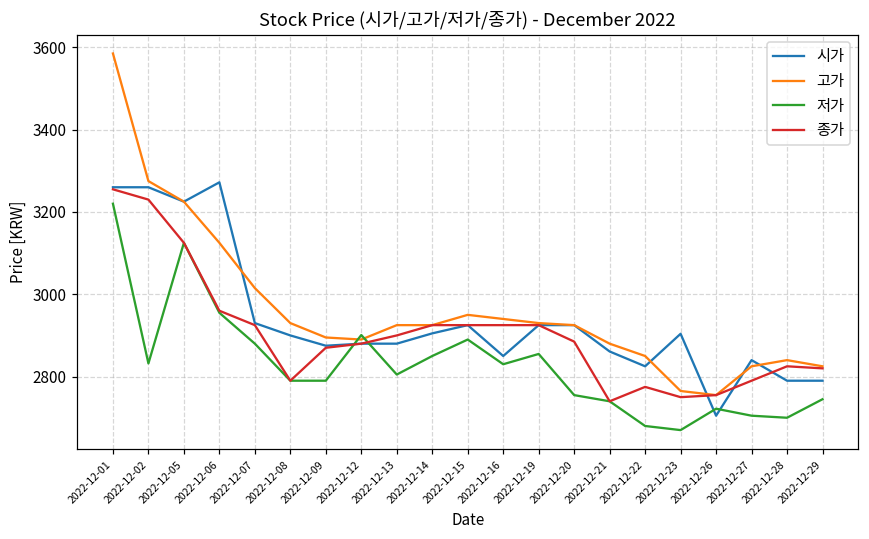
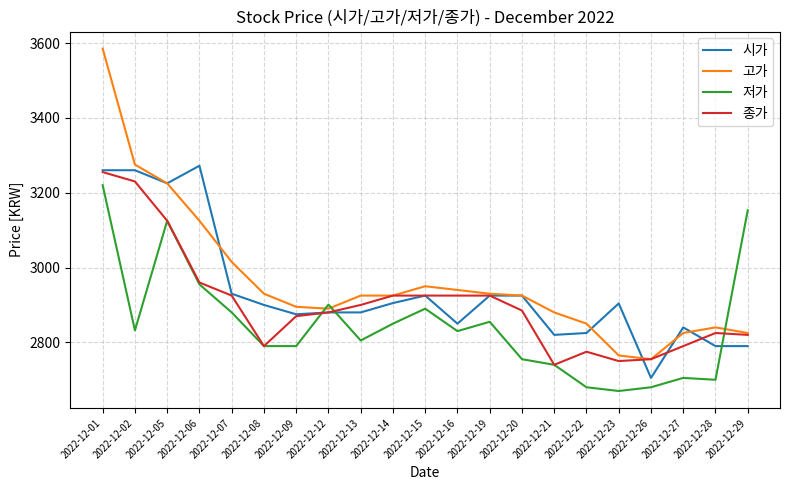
  {
    "시가": {
      "2022-12-02": 3260,
      "2022-12-06": 3270,
      "2022-12-08": 2900,
      "2022-12-13": 2880,
      "2022-12-14": 2910,
      "2022-12-16": 2850,
-     "2022-12-21": 2860,
+     "2022-12-21": 2820,
      "2022-12-22": 2830,
      "2022-12-23": 2900,
      "2022-12-26": 2710,
      "2022-12-27": 2840,
      "2022-12-28": 2790,
      "2022-12-29": 2790
    },
    "고가": {
      "2022-12-01": 3590,
      "2022-12-02": 3280,
      "2022-12-06": 3130,
      "2022-12-07": 3020,
      "2022-12-08": 2930,
      "2022-12-09": 2900,
      "2022-12-12": 2890,
      "2022-12-13": 2930,
      "2022-12-15": 2950,
      "2022-12-16": 2940,
      "2022-12-21": 2880,
      "2022-12-22": 2850,
      "2022-12-23": 2770,
      "2022-12-27": 2830,
      "2022-12-28": 2840
    },
    "저가": {
      "2022-12-01": 3220,
      "2022-12-02": 2830,
      "2022-12-07": 2880,
      "2022-12-09": 2790,
      "2022-12-12": 2900,
      "2022-12-13": 2810,
      "2022-12-14": 2850,
      "2022-12-15": 2890,
      "2022-12-16": 2830,
      "2022-12-19": 2860,
      "2022-12-20": 2760,
      "2022-12-22": 2680,
      "2022-12-23": 2670,
-     "2022-12-26": 2720,
+     "2022-12-26": 2680,
      "2022-12-27": 2710,
      "2022-12-28": 2700,
-     "2022-12-29": 2750
+     "2022-12-29": 3150
    },
    "종가": {
      "2022-12-02": 3230,
      "2022-12-13": 2900,
      "2022-12-16": 2930,
      "2022-12-20": 2890,
      "2022-12-22": 2780,
      "2022-12-23": 2750,
      "2022-12-27": 2790,
      "2022-12-28": 2830
    }
  }
